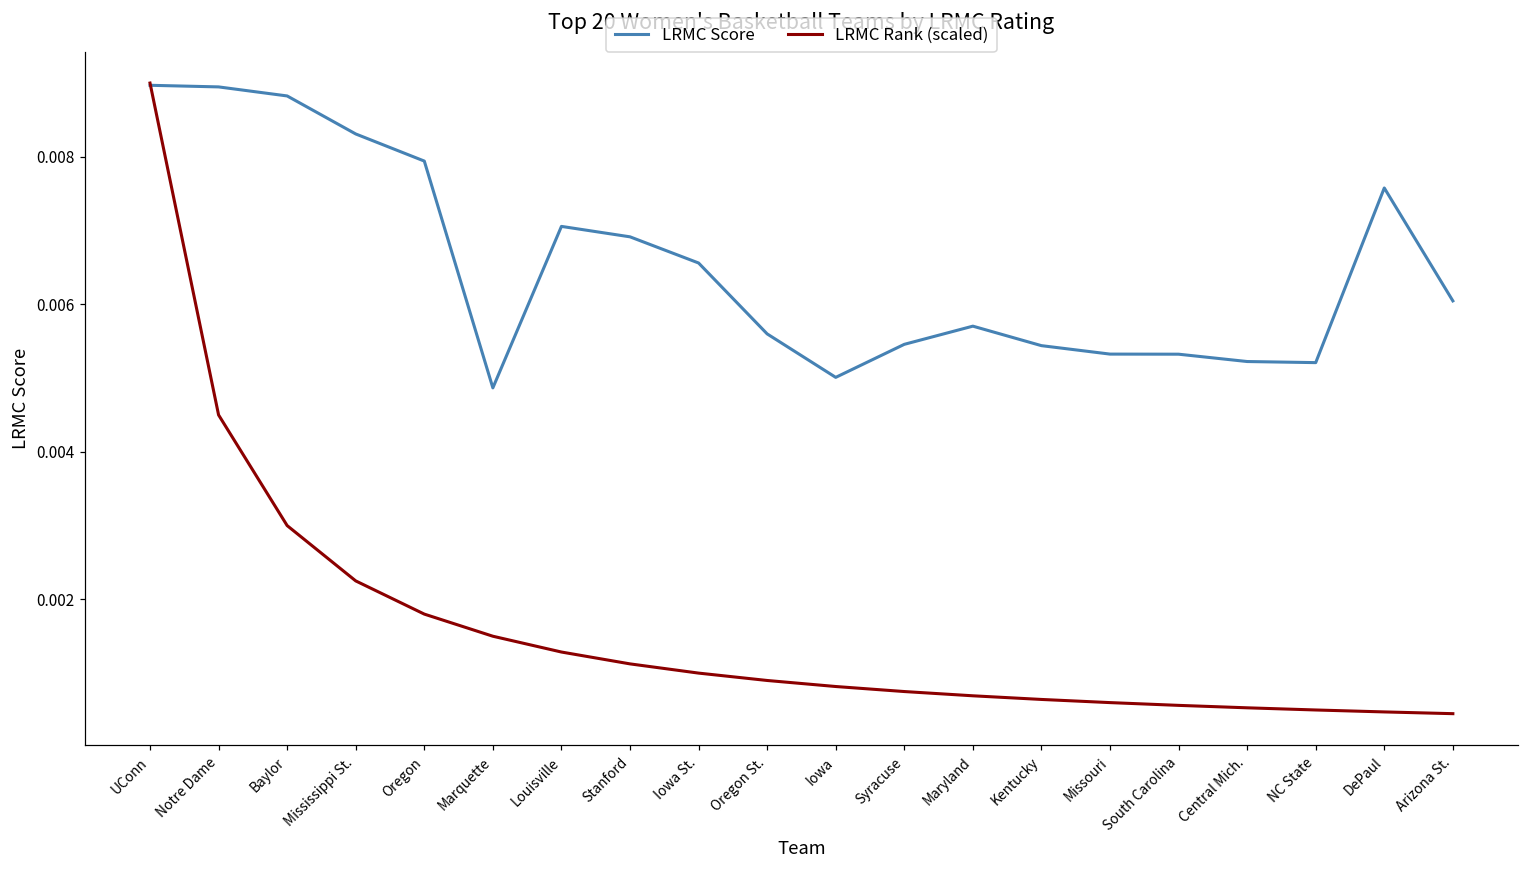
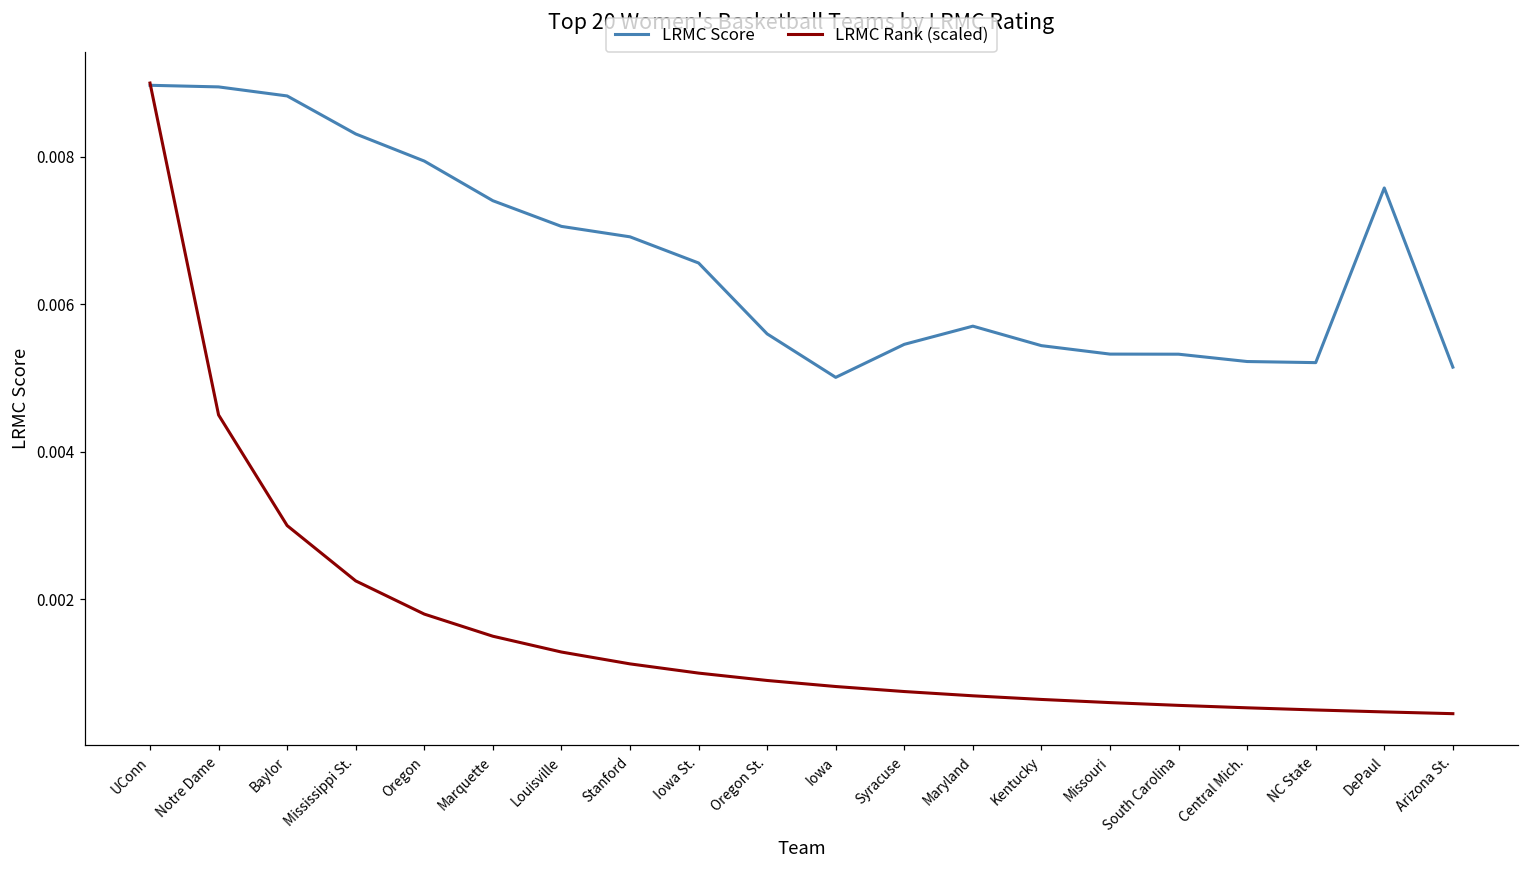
  {
    "LRMC Score": {
      "Notre Dame": 0.0089,
      "Baylor": 0.0088,
      "Mississippi St.": 0.0083,
      "Oregon": 0.0079,
-     "Marquette": 0.0049,
+     "Marquette": 0.0074,
      "Louisville": 0.0071,
      "Stanford": 0.0069,
      "Iowa St.": 0.0066,
      "Oregon St.": 0.0056,
      "Iowa": 0.0050,
      "Syracuse": 0.0055,
      "Maryland": 0.0057,
      "Kentucky": 0.0054,
      "Missouri": 0.0053,
      "South Carolina": 0.0053,
      "Central Mich.": 0.0052,
      "NC State": 0.0052,
      "DePaul": 0.0076,
-     "Arizona St.": 0.0060
+     "Arizona St.": 0.0051
    },
    "LRMC Rank (scaled)": {
      "Notre Dame": 0.0045,
      "Baylor": 0.0030,
      "Mississippi St.": 0.0023,
      "Oregon": 0.0018,
      "Marquette": 0.0015,
      "Louisville": 0.0013,
      "Stanford": 0.0011,
      "Iowa St.": 0.0010,
      "Oregon St.": 0.0009,
      "Iowa": 0.0008,
      "Syracuse": 0.0007,
      "Maryland": 0.0007,
      "Kentucky": 0.0006,
      "Missouri": 0.0006,
      "South Carolina": 0.0006,
      "Central Mich.": 0.0005,
      "NC State": 0.0005,
      "DePaul": 0.0005,
      "Arizona St.": 0.0005
    }
  }
